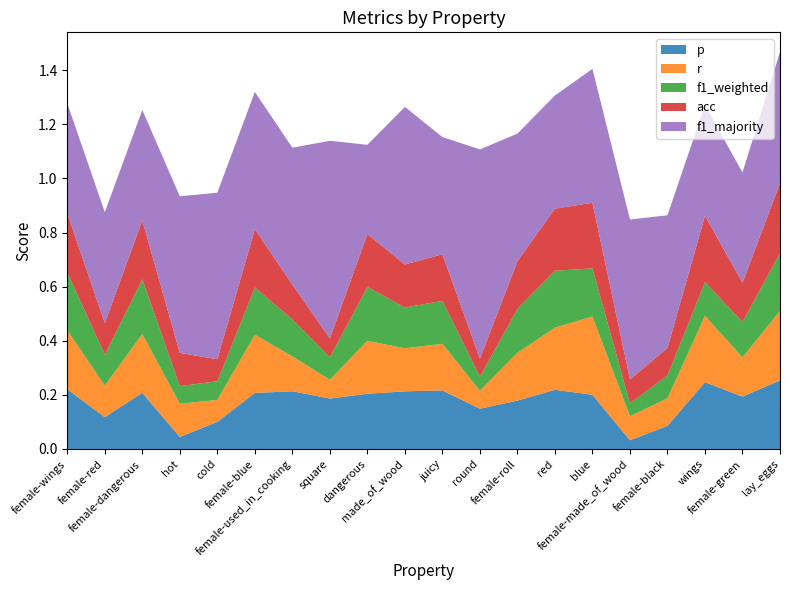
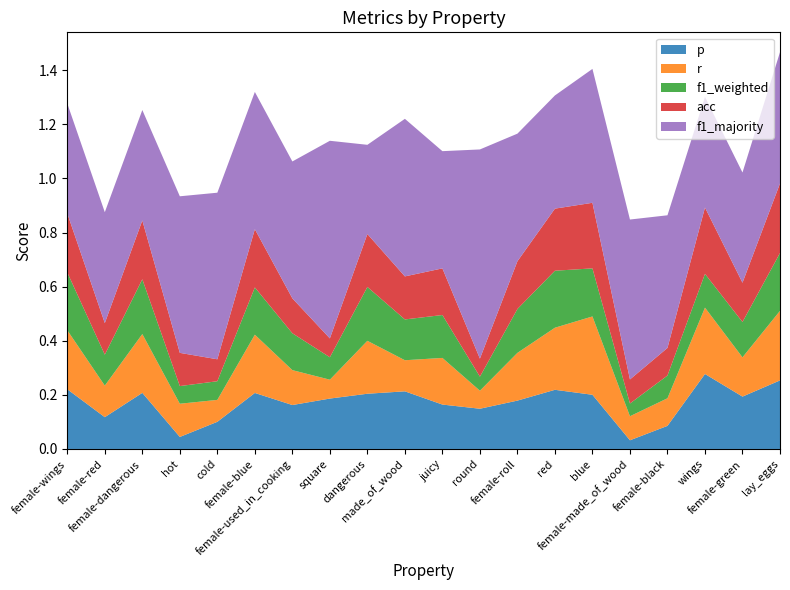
  {
    "p": {
      "female-wings": 0.22,
      "female-red": 0.12,
      "female-dangerous": 0.21,
      "hot": 0.04,
      "cold": 0.10,
      "female-blue": 0.21,
-     "female-used_in_cooking": 0.21,
+     "female-used_in_cooking": 0.16,
      "square": 0.19,
      "dangerous": 0.20,
      "made_of_wood": 0.21,
-     "juicy": 0.22,
+     "juicy": 0.16,
      "round": 0.15,
      "female-roll": 0.18,
      "red": 0.22,
      "blue": 0.20,
      "female-made_of_wood": 0.03,
      "female-black": 0.09,
-     "wings": 0.25,
+     "wings": 0.28,
      "female-green": 0.19,
      "lay_eggs": 0.25
    },
    "r": {
      "female-wings": 0.22,
      "female-red": 0.12,
      "female-dangerous": 0.22,
      "hot": 0.12,
      "cold": 0.08,
      "female-blue": 0.22,
      "female-used_in_cooking": 0.13,
      "square": 0.07,
      "dangerous": 0.20,
-     "made_of_wood": 0.16,
+     "made_of_wood": 0.11,
      "juicy": 0.17,
      "round": 0.07,
      "female-roll": 0.18,
      "red": 0.23,
      "blue": 0.29,
      "female-made_of_wood": 0.09,
      "female-black": 0.10,
      "wings": 0.25,
      "female-green": 0.15,
      "lay_eggs": 0.26
    },
    "f1_weighted": {
      "female-wings": 0.21,
      "female-red": 0.11,
      "female-dangerous": 0.20,
      "hot": 0.07,
      "cold": 0.07,
      "female-blue": 0.17,
      "female-used_in_cooking": 0.14,
      "square": 0.08,
      "dangerous": 0.20,
      "made_of_wood": 0.15,
      "juicy": 0.16,
      "round": 0.05,
      "female-roll": 0.16,
      "red": 0.21,
      "blue": 0.18,
      "female-made_of_wood": 0.05,
      "female-black": 0.08,
      "wings": 0.12,
      "female-green": 0.13,
      "lay_eggs": 0.21
    },
    "acc": {
      "female-wings": 0.22,
      "female-red": 0.12,
      "female-dangerous": 0.22,
      "hot": 0.12,
      "cold": 0.08,
      "female-blue": 0.22,
      "female-used_in_cooking": 0.13,
      "square": 0.07,
      "dangerous": 0.20,
      "made_of_wood": 0.16,
      "juicy": 0.17,
      "round": 0.07,
      "female-roll": 0.18,
      "red": 0.23,
      "blue": 0.24,
      "female-made_of_wood": 0.09,
      "female-black": 0.10,
      "wings": 0.25,
      "female-green": 0.15,
      "lay_eggs": 0.26
    },
    "f1_majority": {
      "female-wings": 0.41,
      "female-red": 0.41,
      "female-dangerous": 0.41,
      "hot": 0.58,
      "cold": 0.62,
      "female-blue": 0.51,
      "female-used_in_cooking": 0.51,
      "square": 0.73,
      "dangerous": 0.33,
      "made_of_wood": 0.58,
      "juicy": 0.43,
      "round": 0.77,
      "female-roll": 0.47,
      "red": 0.42,
      "blue": 0.49,
      "female-made_of_wood": 0.59,
      "female-black": 0.49,
      "female-green": 0.41,
      "lay_eggs": 0.49
    }
  }
